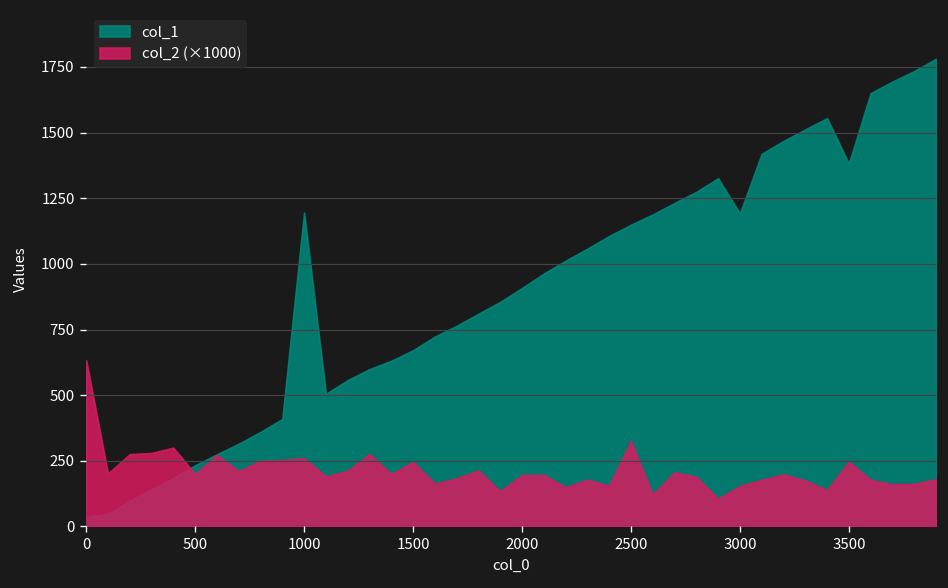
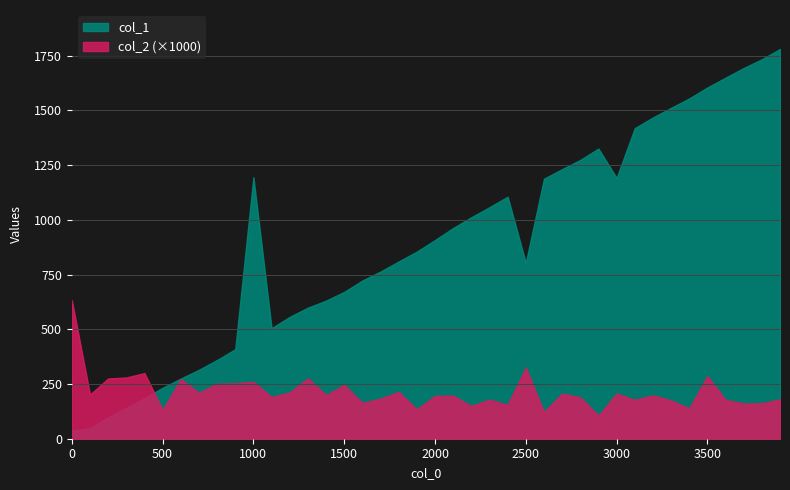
  {
    "col_1": {
      "0": 40,
      "500": 230,
      "1000": 1200,
      "1500": 670,
      "2000": 910,
-     "2500": 1150,
+     "2500": 800,
      "3000": 1190,
-     "3500": 1380
+     "3500": 1610
    },
    "col_2 (×1000)": {
      "0": 630,
-     "500": 200,
+     "500": 130,
      "1000": 260,
      "1500": 250,
      "2000": 200,
      "2500": 330,
-     "3000": 150,
-     "3500": 250
+     "3000": 210,
+     "3500": 290
    }
  }
